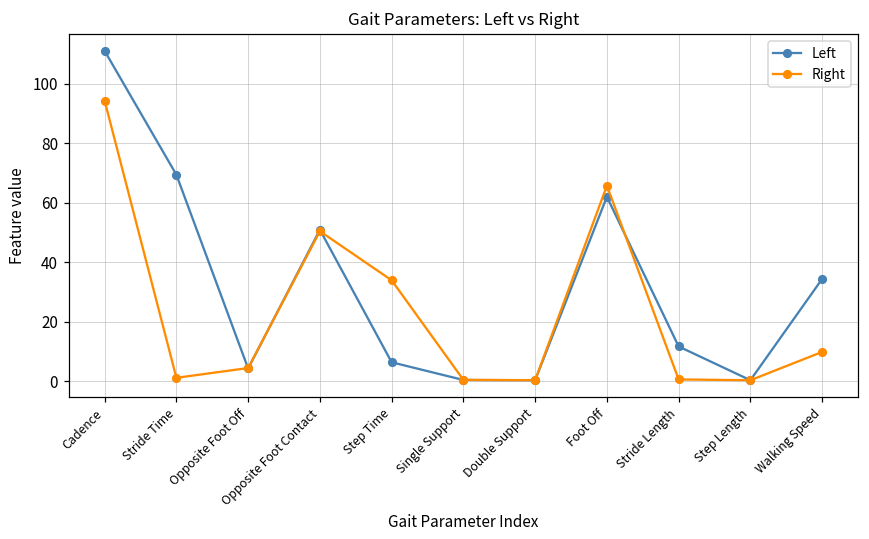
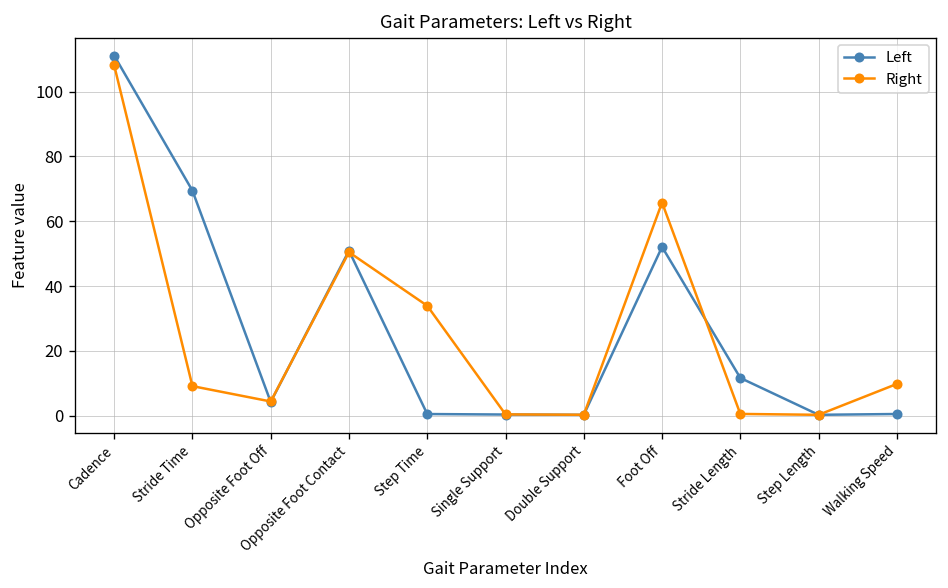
  {
    "Left": {
      "Cadence": 111,
      "Stride Time": 69,
-     "Step Time": 6,
-     "Foot Off": 62,
+     "Step Time": 1,
+     "Foot Off": 52,
      "Stride Length": 12,
-     "Walking Speed": 34
+     "Walking Speed": 1
    },
    "Right": {
-     "Cadence": 94,
-     "Stride Time": 1,
+     "Cadence": 108,
+     "Stride Time": 9,
      "Step Time": 34,
      "Foot Off": 66,
      "Stride Length": 1,
      "Walking Speed": 10
    }
  }
